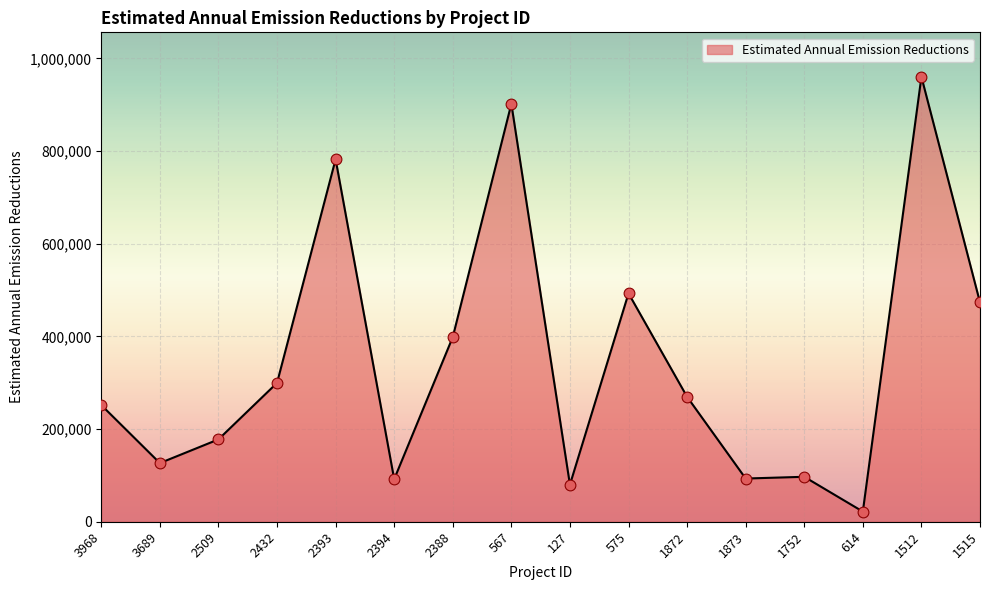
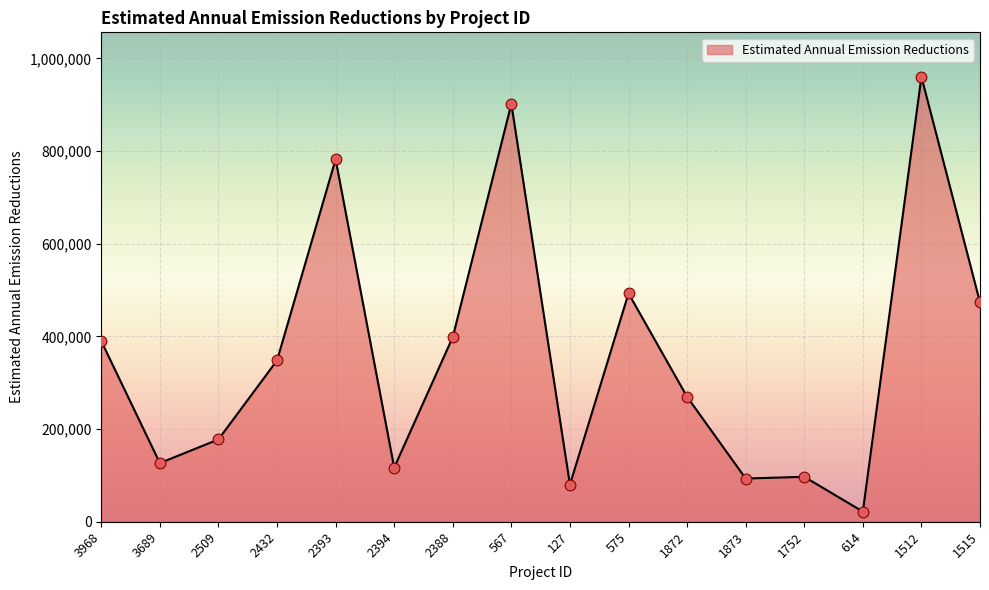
  {
-   "3968": "250,000",
+   "3968": "390,000",
    "3689": "130,000",
    "2509": "180,000",
-   "2432": "300,000",
+   "2432": "350,000",
    "2393": "780,000",
-   "2394": "90,000",
+   "2394": "120,000",
    "2388": "400,000",
    "567": "900,000",
    "127": "80,000",
    "575": "490,000",
    "1872": "270,000",
    "1873": "90,000",
    "1752": "100,000",
    "614": "20,000",
    "1512": "960,000",
    "1515": "470,000"
  }
